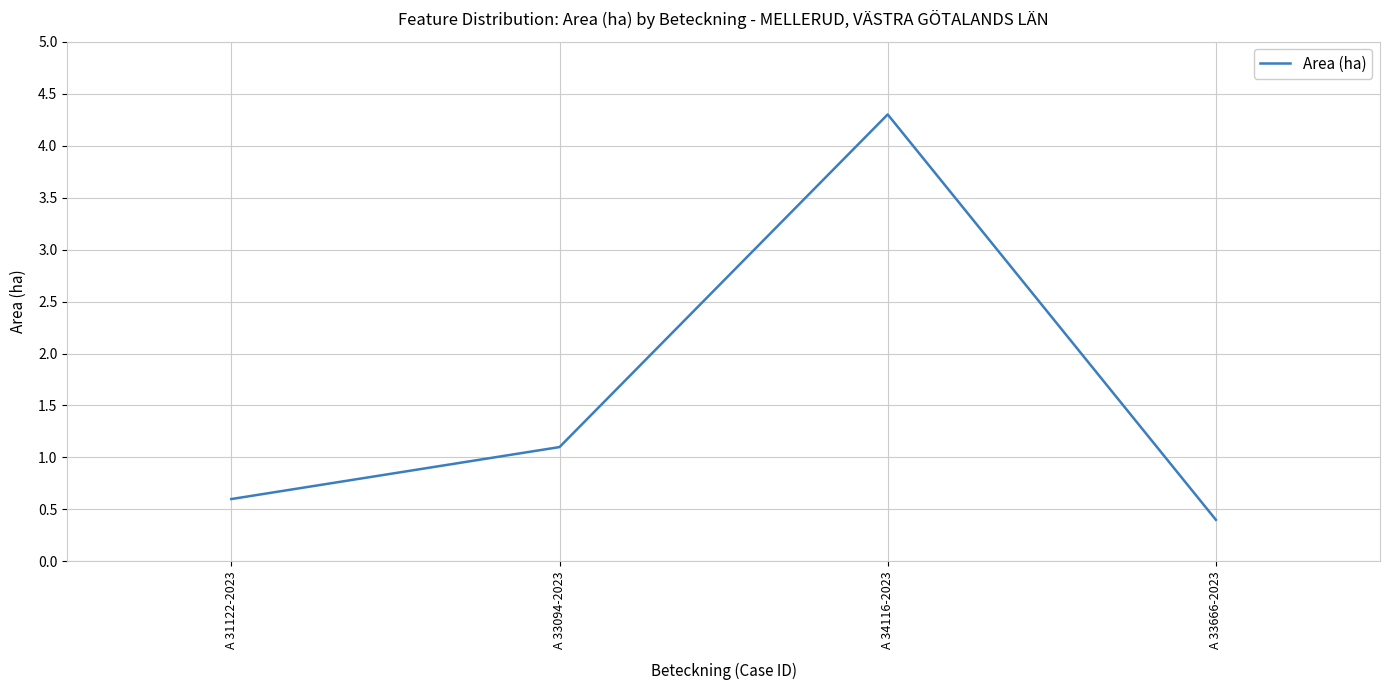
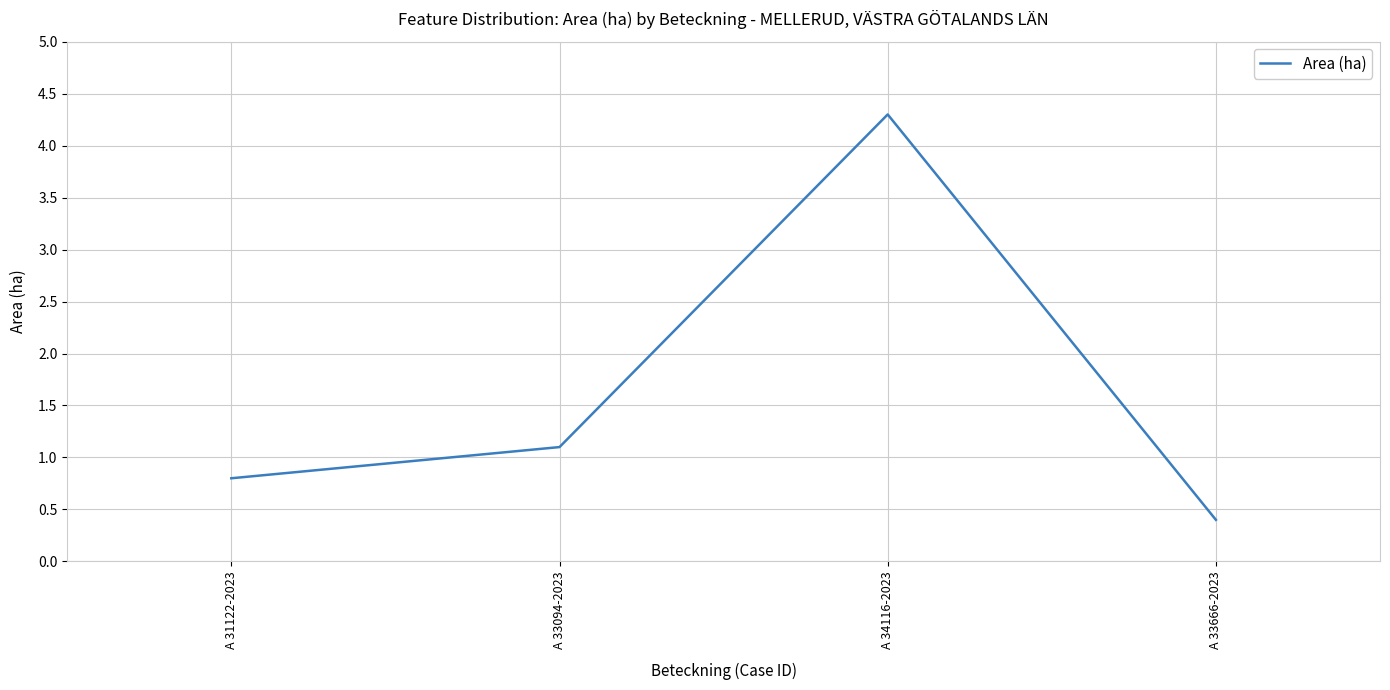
  {
-   "A 31122-2023": 0.6,
+   "A 31122-2023": 0.8,
    "A 33094-2023": 1.1,
    "A 34116-2023": 4.3,
    "A 33666-2023": 0.4
  }
